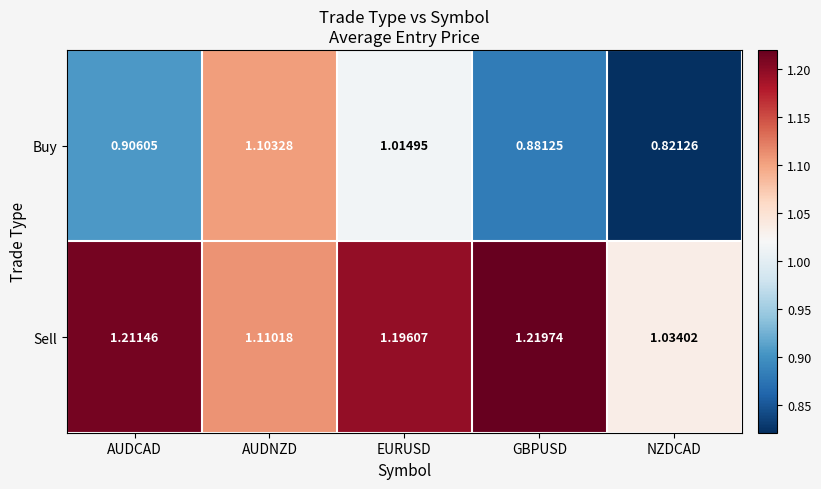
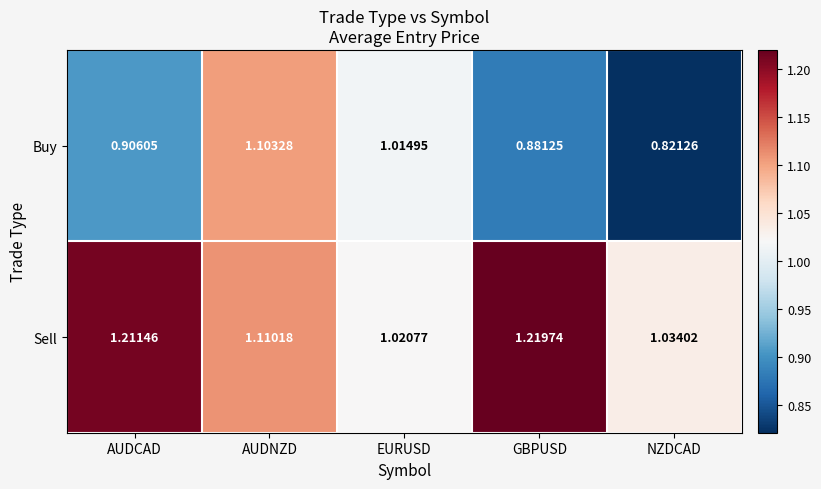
  {
    "Buy": {
      "AUDCAD": 0.90605,
      "AUDNZD": 1.10328,
      "EURUSD": 1.01495,
      "GBPUSD": 0.88125,
      "NZDCAD": 0.82126
    },
    "Sell": {
      "AUDCAD": 1.21146,
      "AUDNZD": 1.11018,
-     "EURUSD": 1.19607,
+     "EURUSD": 1.02077,
      "GBPUSD": 1.21974,
      "NZDCAD": 1.03402
    }
  }
